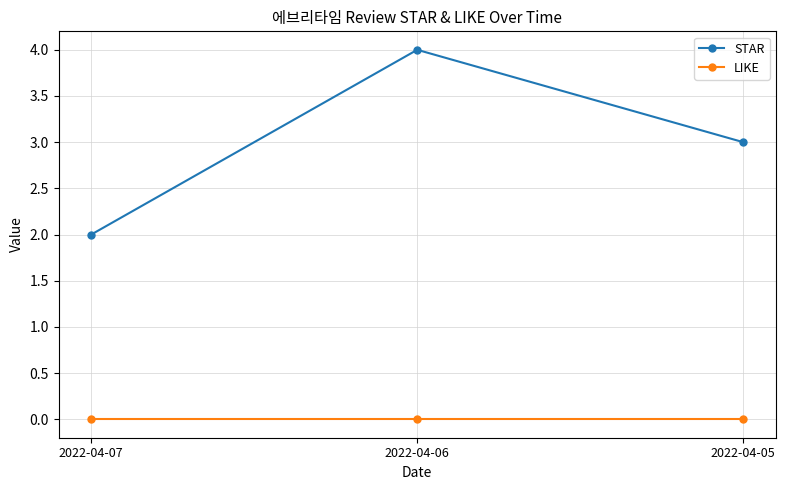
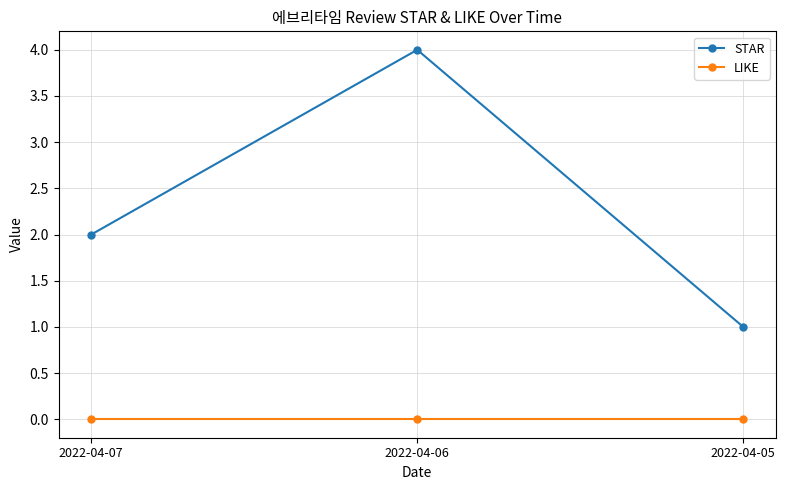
  {
    "STAR": {
      "2022-04-07": 2,
      "2022-04-06": 4,
-     "2022-04-05": 3
+     "2022-04-05": 1
    },
    "LIKE": {
      "2022-04-07": 0,
      "2022-04-06": 0,
      "2022-04-05": 0
    }
  }
